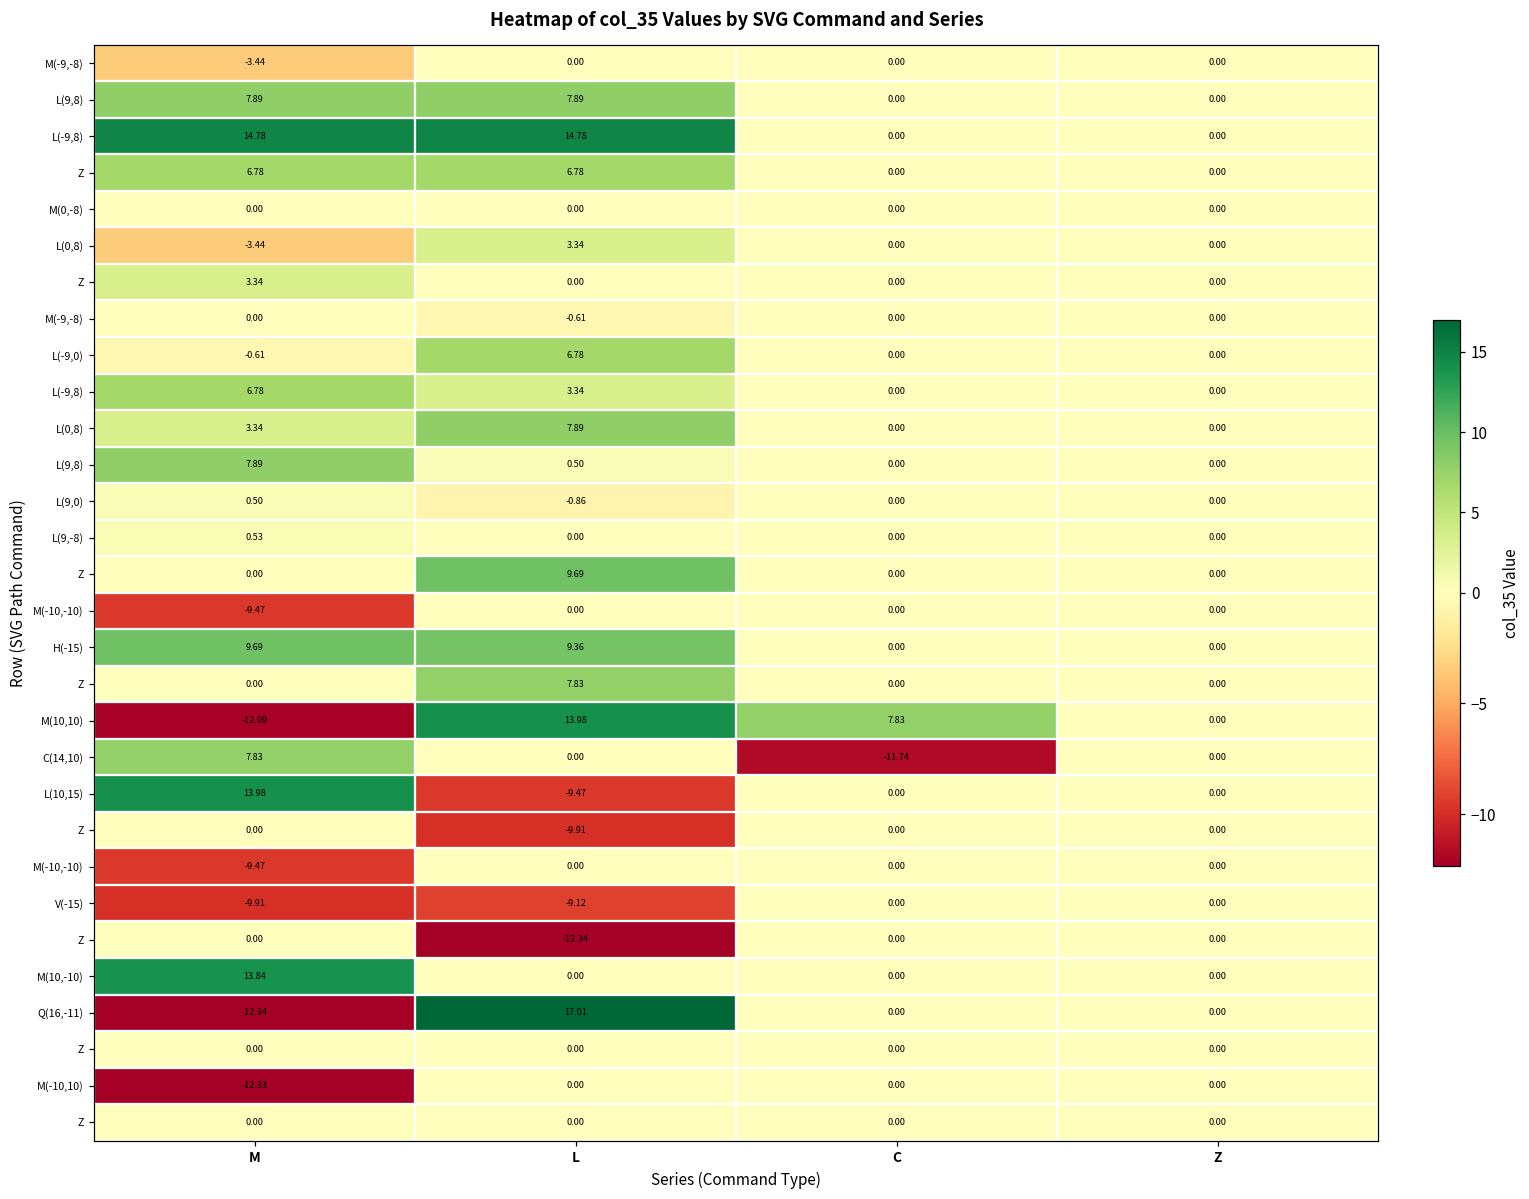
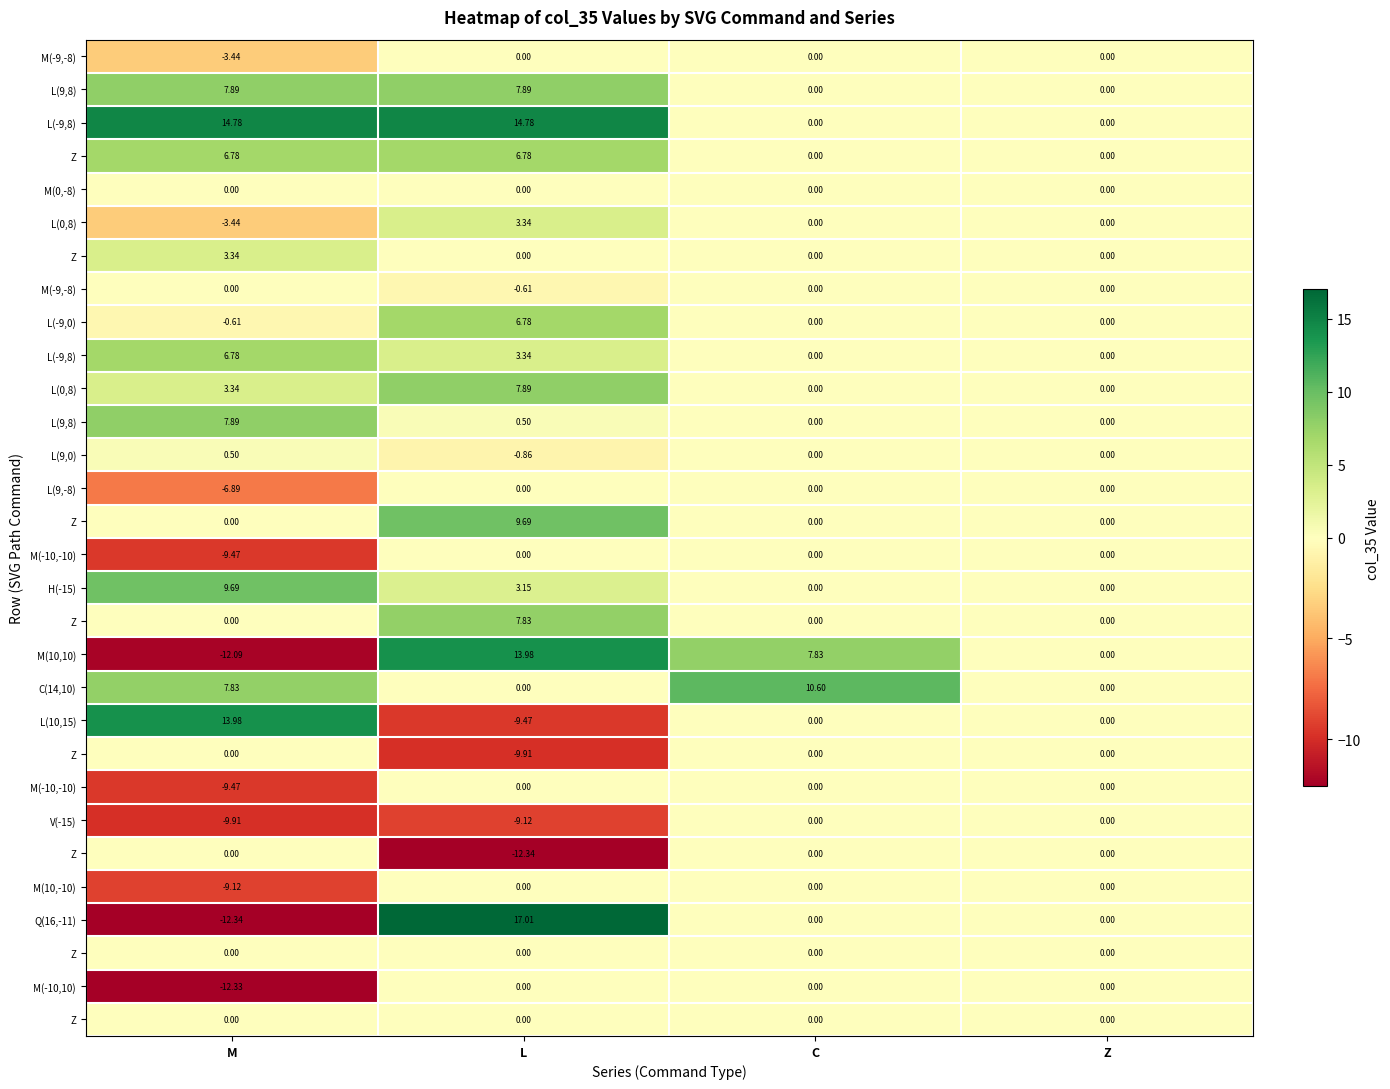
  {
    "M(0,-8)": {
      "M": 0.00,
      "L": 0.00,
      "C": 0.00,
      "Z": 0.00
    },
    "L(-9,0)": {
      "M": -0.61,
      "L": 6.78,
      "C": 0.00,
      "Z": 0.00
    },
    "L(9,0)": {
      "M": 0.50,
      "L": -0.86,
      "C": 0.00,
      "Z": 0.00
    },
    "L(9,-8)": {
-     "M": 0.53,
+     "M": -6.89,
      "L": 0.00,
      "C": 0.00,
      "Z": 0.00
    },
    "H(-15)": {
      "M": 9.69,
-     "L": 9.36,
+     "L": 3.15,
      "C": 0.00,
      "Z": 0.00
    },
    "M(10,10)": {
      "M": -12.09,
      "L": 13.98,
      "C": 7.83,
      "Z": 0.00
    },
    "C(14,10)": {
      "M": 7.83,
      "L": 0.00,
-     "C": -11.74,
+     "C": 10.60,
      "Z": 0.00
    },
    "L(10,15)": {
      "M": 13.98,
      "L": -9.47,
      "C": 0.00,
      "Z": 0.00
    },
    "V(-15)": {
      "M": -9.91,
      "L": -9.12,
      "C": 0.00,
      "Z": 0.00
    },
    "M(10,-10)": {
-     "M": 13.84,
+     "M": -9.12,
      "L": 0.00,
      "C": 0.00,
      "Z": 0.00
    },
    "Q(16,-11)": {
      "M": -12.34,
      "L": 17.01,
      "C": 0.00,
      "Z": 0.00
    },
    "M(-10,10)": {
      "M": -12.33,
      "L": 0.00,
      "C": 0.00,
      "Z": 0.00
    }
  }
